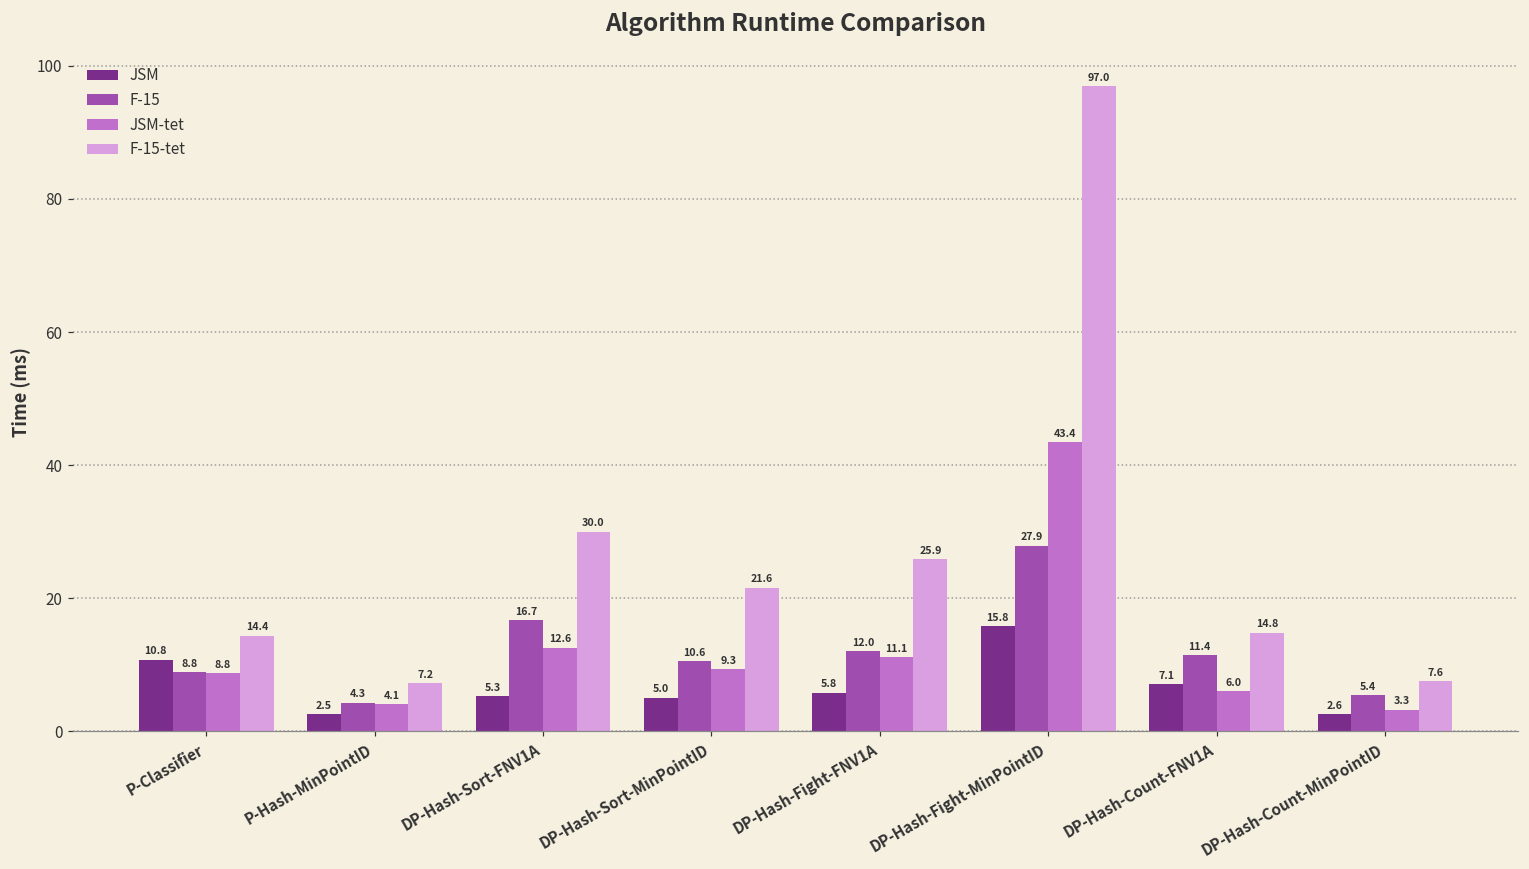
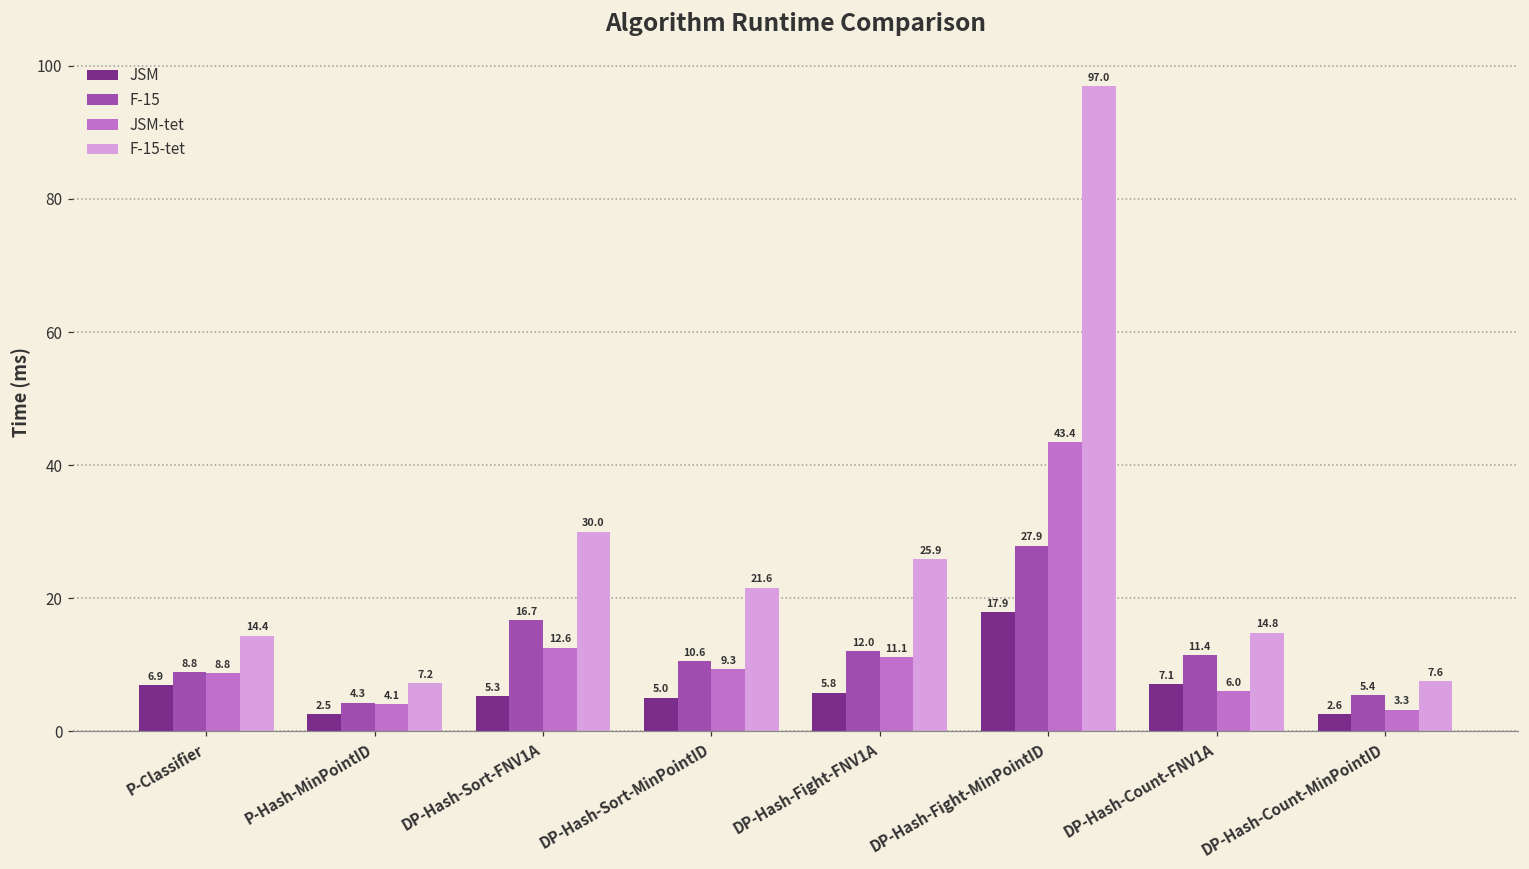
  {
    "JSM": {
-     "P-Classifier": 10.8,
+     "P-Classifier": 6.9,
      "P-Hash-MinPointID": 2.5,
      "DP-Hash-Sort-FNV1A": 5.3,
      "DP-Hash-Sort-MinPointID": 5.0,
      "DP-Hash-Fight-FNV1A": 5.8,
-     "DP-Hash-Fight-MinPointID": 15.8,
+     "DP-Hash-Fight-MinPointID": 17.9,
      "DP-Hash-Count-FNV1A": 7.1,
      "DP-Hash-Count-MinPointID": 2.6
    }
  }
